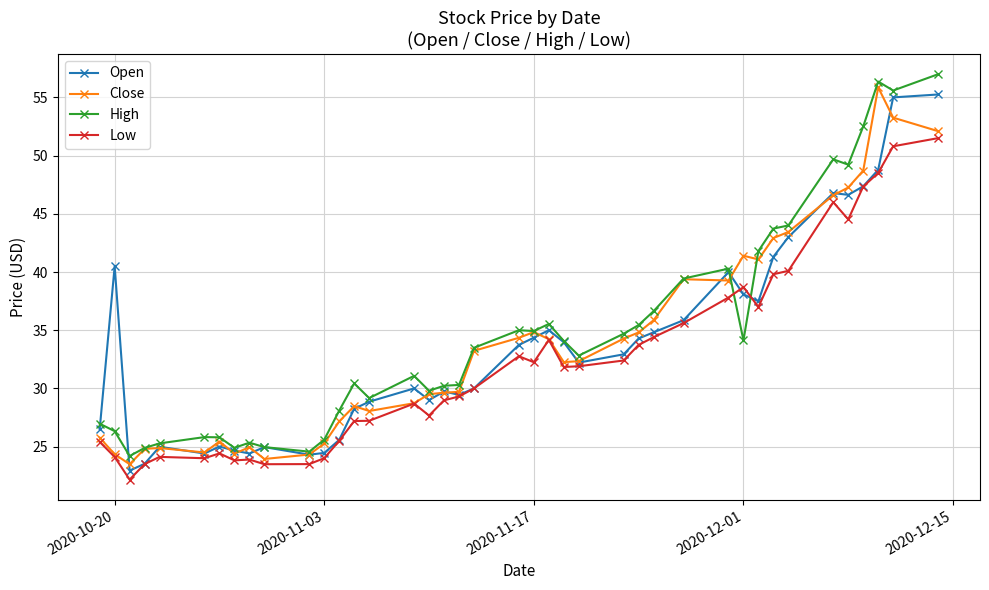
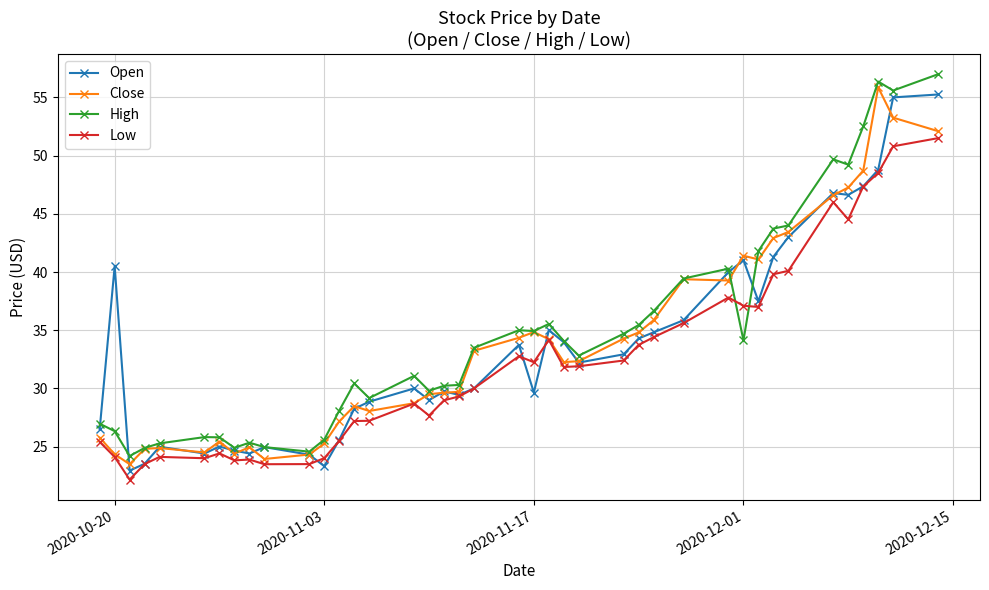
  {
    "Open": {
      "2020-10-20": 40.5,
-     "2020-11-03": 24.5,
-     "2020-11-17": 34.4,
-     "2020-12-01": 38.1
+     "2020-11-03": 23.3,
+     "2020-11-17": 29.7,
+     "2020-12-01": 41.0
    },
    "Close": {
      "2020-10-20": 24.4,
      "2020-11-03": 25.3,
      "2020-12-01": 41.4
    },
    "High": {
      "2020-10-20": 26.3,
      "2020-11-03": 25.6,
      "2020-12-01": 34.1
    },
    "Low": {
      "2020-10-20": 24.1,
      "2020-11-03": 24.0,
      "2020-11-17": 32.3,
-     "2020-12-01": 38.7
+     "2020-12-01": 37.1
    }
  }
